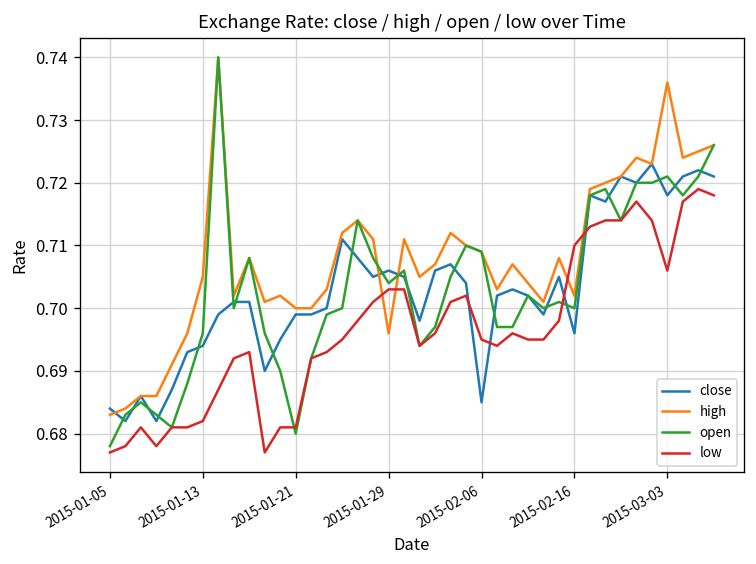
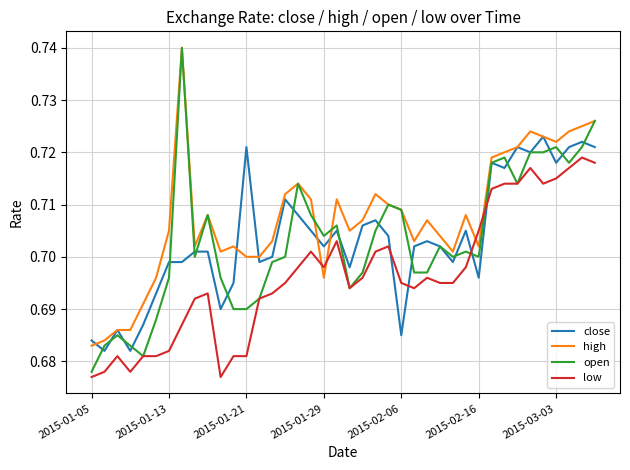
  {
    "close": {
      "2015-01-05": 0.684,
-     "2015-01-13": 0.694,
-     "2015-01-21": 0.699,
-     "2015-01-29": 0.706,
+     "2015-01-13": 0.699,
+     "2015-01-21": 0.721,
+     "2015-01-29": 0.702,
      "2015-02-06": 0.685,
      "2015-02-16": 0.696,
      "2015-03-03": 0.718
    },
    "high": {
      "2015-01-05": 0.683,
      "2015-01-13": 0.705,
      "2015-01-21": 0.700,
      "2015-01-29": 0.696,
      "2015-02-16": 0.702,
-     "2015-03-03": 0.736
+     "2015-03-03": 0.722
    },
    "open": {
      "2015-01-05": 0.678,
      "2015-01-13": 0.696,
-     "2015-01-21": 0.68,
+     "2015-01-21": 0.69,
      "2015-01-29": 0.704,
      "2015-02-16": 0.70,
      "2015-03-03": 0.721
    },
    "low": {
      "2015-01-05": 0.677,
      "2015-01-13": 0.682,
      "2015-01-21": 0.681,
-     "2015-01-29": 0.703,
+     "2015-01-29": 0.698,
      "2015-02-06": 0.695,
-     "2015-02-16": 0.710,
-     "2015-03-03": 0.706
+     "2015-02-16": 0.705,
+     "2015-03-03": 0.715
    }
  }
